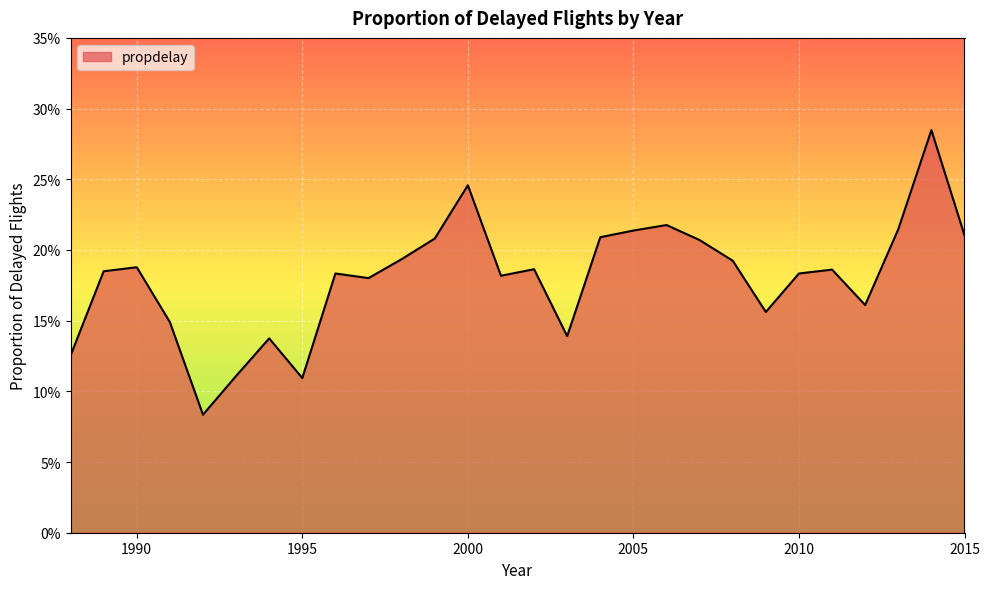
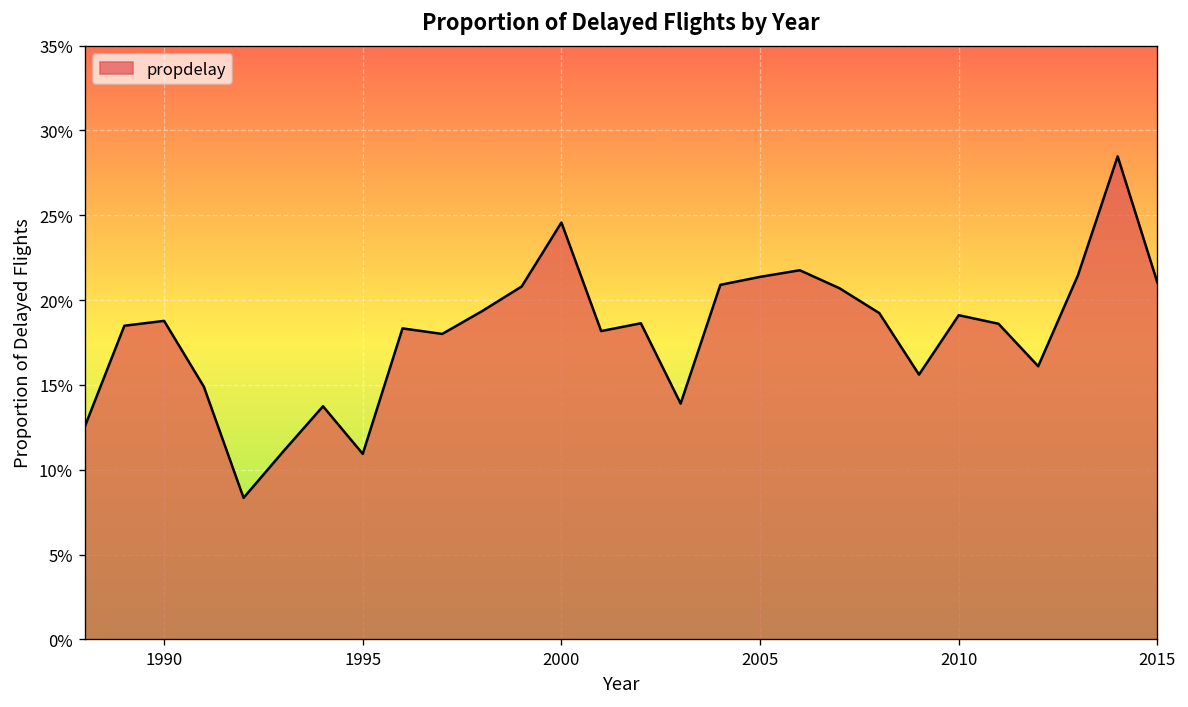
  {
    "1990": "18.8%",
    "1995": "10.9%",
    "2000": "24.6%",
    "2005": "21.4%",
-   "2010": "18.3%",
+   "2010": "19.1%",
    "2015": "21.0%"
  }
